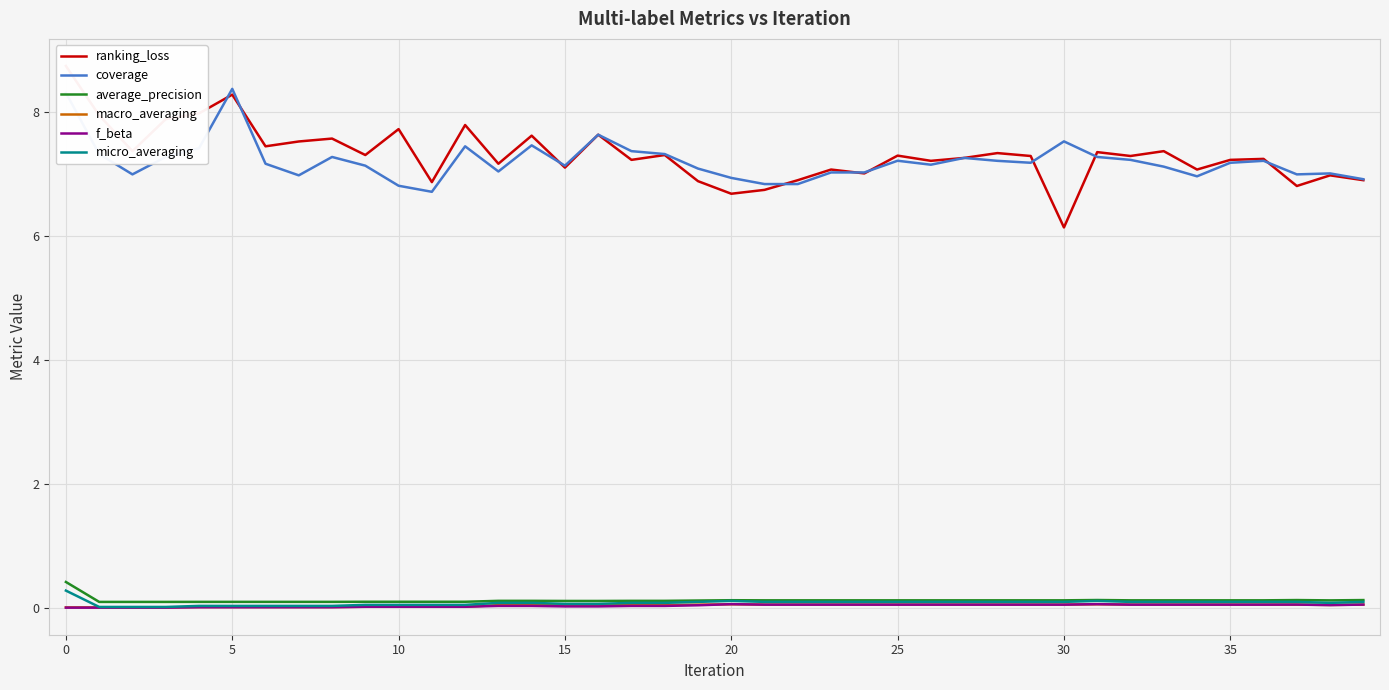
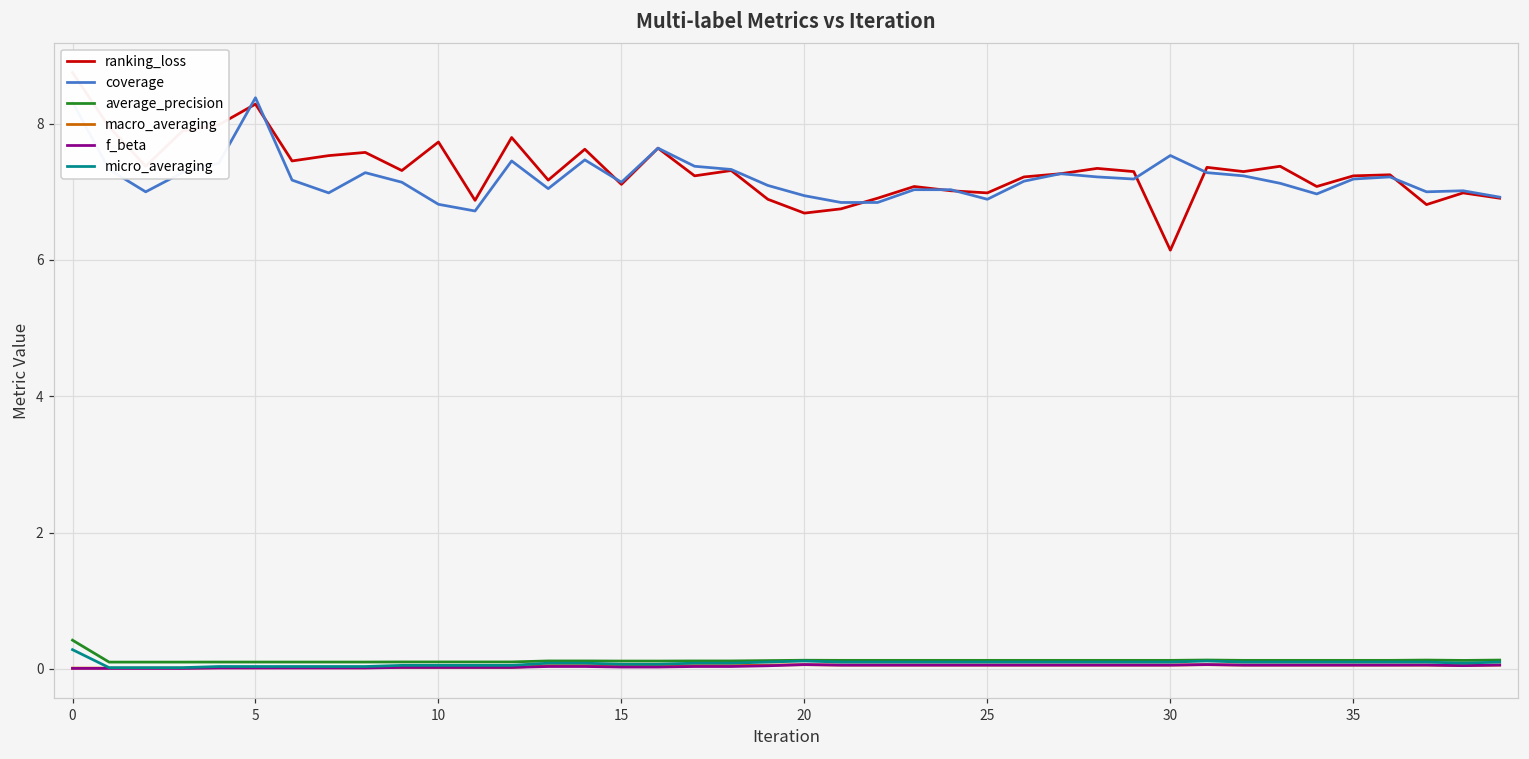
  {
    "ranking_loss": {
      "5": 8.3,
      "10": 7.7,
      "20": 6.7,
-     "25": 7.3,
+     "25": 7.0,
      "30": 6.1,
      "35": 7.2
    },
    "coverage": {
      "5": 8.4,
      "10": 6.8,
      "20": 6.9,
-     "25": 7.2,
+     "25": 6.9,
      "30": 7.5,
      "35": 7.2
    },
    "average_precision": {
      "0": 0.4,
      "5": 0.1,
      "10": 0.1,
      "15": 0.1
    },
    "micro_averaging": {
      "0": 0.3
    }
  }
